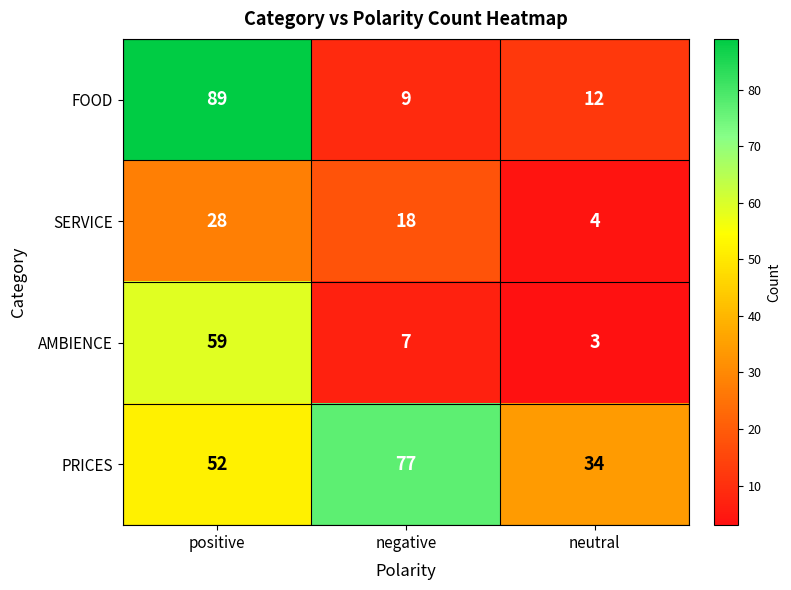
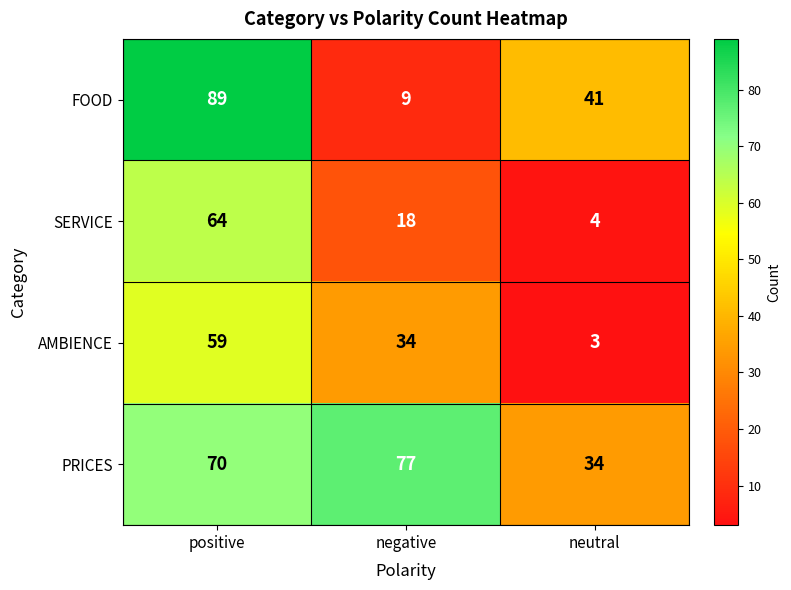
  {
    "FOOD": {
      "positive": 89,
      "negative": 9,
-     "neutral": 12
+     "neutral": 41
    },
    "SERVICE": {
-     "positive": 28,
+     "positive": 64,
      "negative": 18,
      "neutral": 4
    },
    "AMBIENCE": {
      "positive": 59,
-     "negative": 7,
+     "negative": 34,
      "neutral": 3
    },
    "PRICES": {
-     "positive": 52,
+     "positive": 70,
      "negative": 77,
      "neutral": 34
    }
  }
